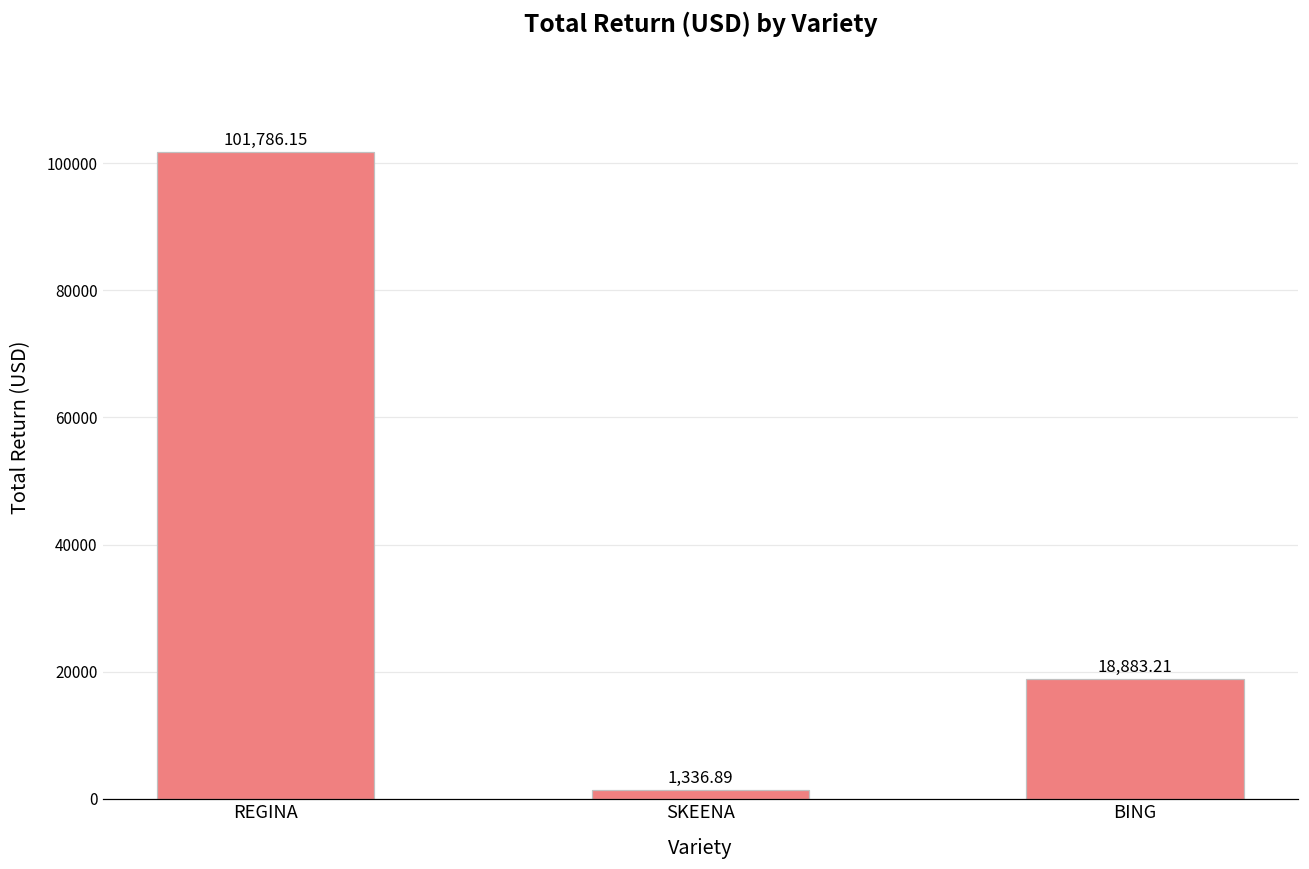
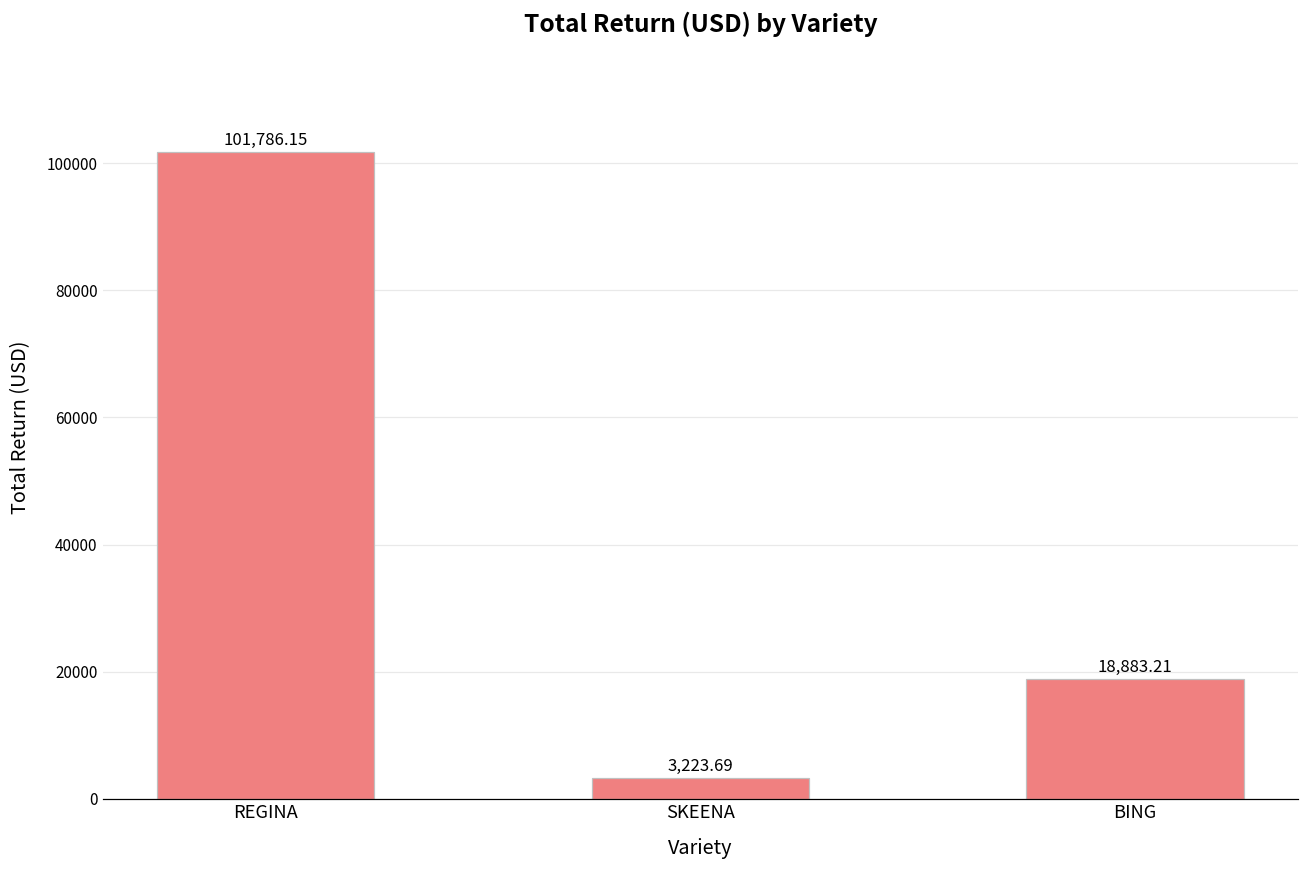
  {
    "REGINA": "101,786.15",
-   "SKEENA": "1,336.89",
+   "SKEENA": "3,223.69",
    "BING": "18,883.21"
  }
